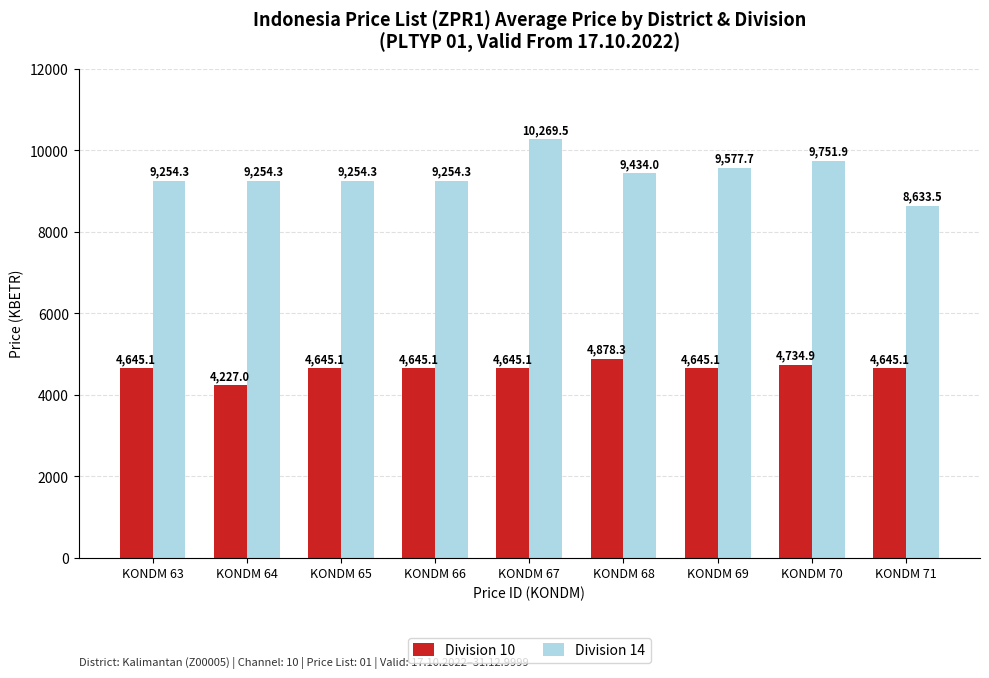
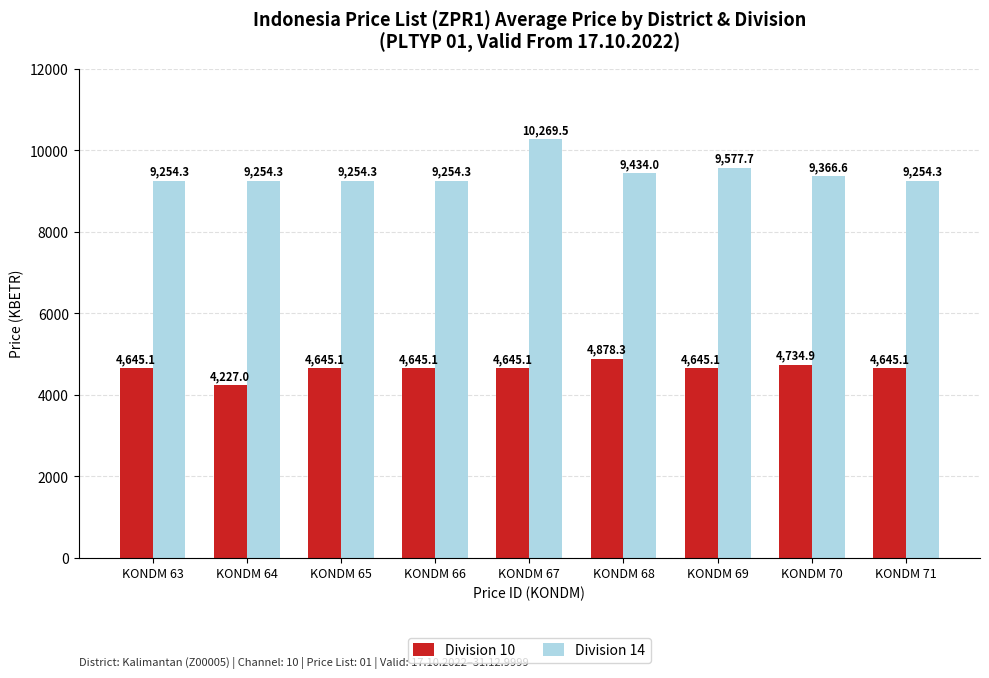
  {
    "Division 10": {
      "KONDM 63": "4,645.1",
      "KONDM 64": "4,227.0",
      "KONDM 65": "4,645.1",
      "KONDM 66": "4,645.1",
      "KONDM 67": "4,645.1",
      "KONDM 68": "4,878.3",
      "KONDM 69": "4,645.1",
      "KONDM 70": "4,734.9",
      "KONDM 71": "4,645.1"
    },
    "Division 14": {
      "KONDM 63": "9,254.3",
      "KONDM 64": "9,254.3",
      "KONDM 65": "9,254.3",
      "KONDM 66": "9,254.3",
      "KONDM 67": "10,269.5",
      "KONDM 68": "9,434.0",
      "KONDM 69": "9,577.7",
-     "KONDM 70": "9,751.9",
-     "KONDM 71": "8,633.5"
+     "KONDM 70": "9,366.6",
+     "KONDM 71": "9,254.3"
    }
  }
